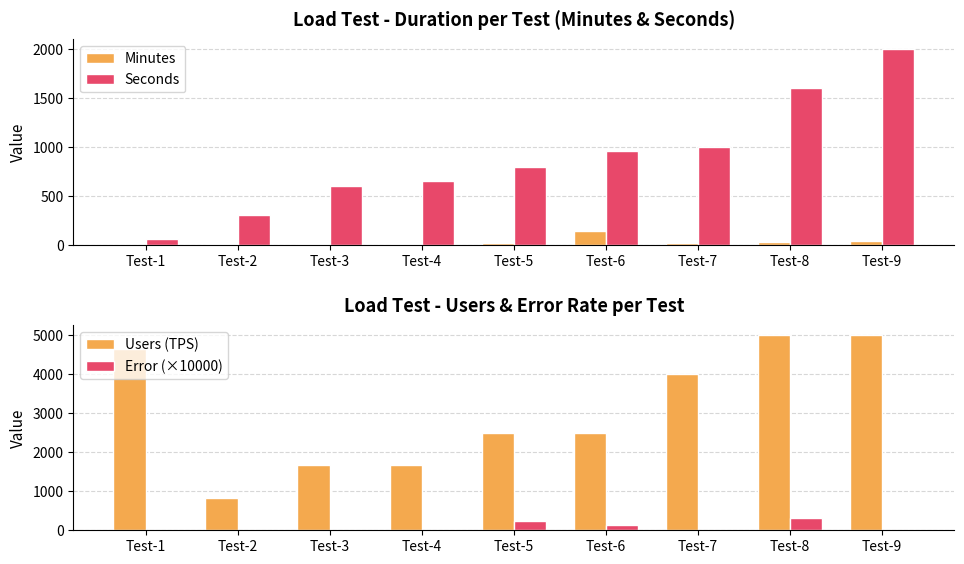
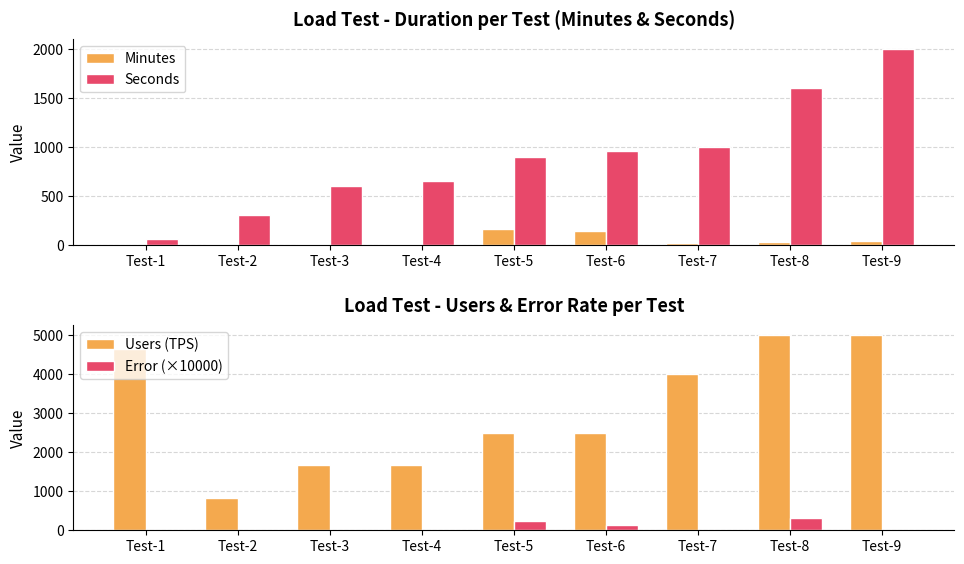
  {
    "Load Test - Duration per Test (Minutes & Seconds)": {
      "Minutes": {
-       "Test-5": 0,
+       "Test-5": 200,
        "Test-6": 100,
        "Test-8": 0,
        "Test-9": 0
      },
      "Seconds": {
        "Test-1": 100,
        "Test-2": 300,
        "Test-3": 600,
        "Test-4": 700,
-       "Test-5": 800,
+       "Test-5": 900,
        "Test-6": 1000,
        "Test-7": 1000,
        "Test-8": 1600,
        "Test-9": 2000
      }
    },
    "Load Test - Users & Error Rate per Test": {
      "Users (TPS)": {
        "Test-2": 800,
        "Test-3": 1700,
        "Test-4": 1700,
        "Test-5": 2500,
        "Test-6": 2500,
        "Test-7": 4000,
        "Test-8": 5000,
        "Test-9": 5000
      },
      "Error (×10000)": {
        "Test-1": 0,
        "Test-2": 0,
        "Test-4": 0,
        "Test-5": 200,
        "Test-6": 100,
        "Test-7": 0,
        "Test-8": 300,
        "Test-9": 0
      }
    }
  }
